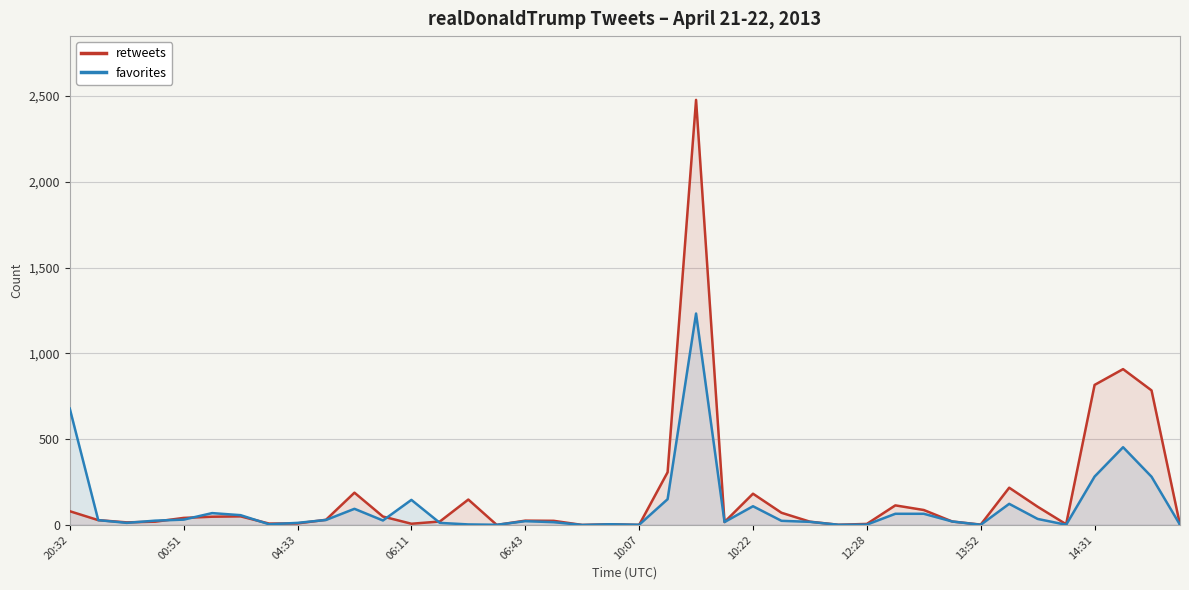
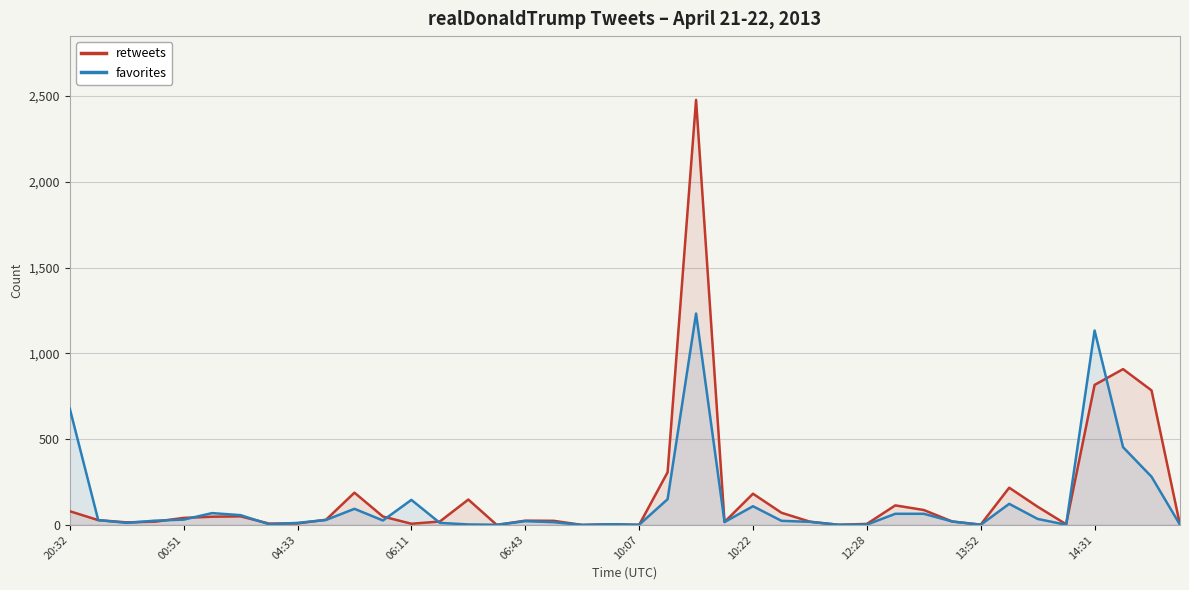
  {
    "retweets": {
      "20:32": "80",
      "06:11": "10",
      "10:22": "180",
      "14:31": "820"
    },
    "favorites": {
      "20:32": "680",
      "06:11": "150",
      "10:22": "110",
-     "14:31": "280"
+     "14:31": "1,130"
    }
  }
